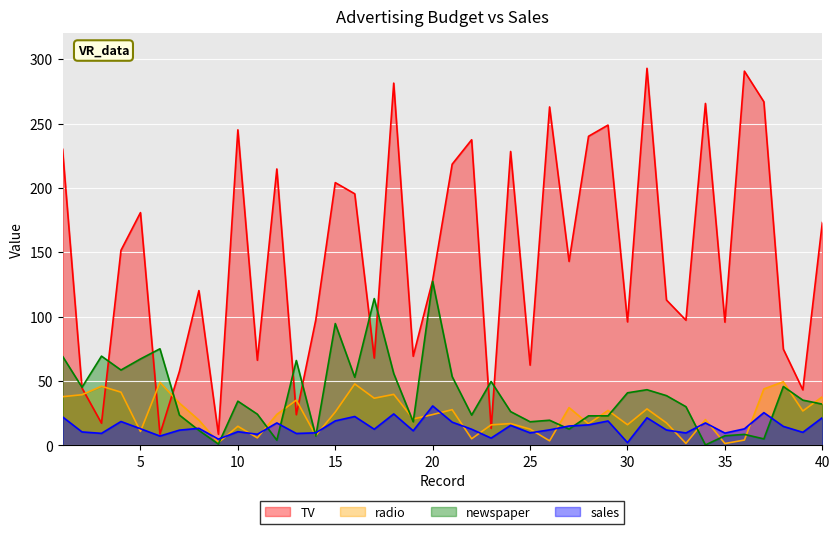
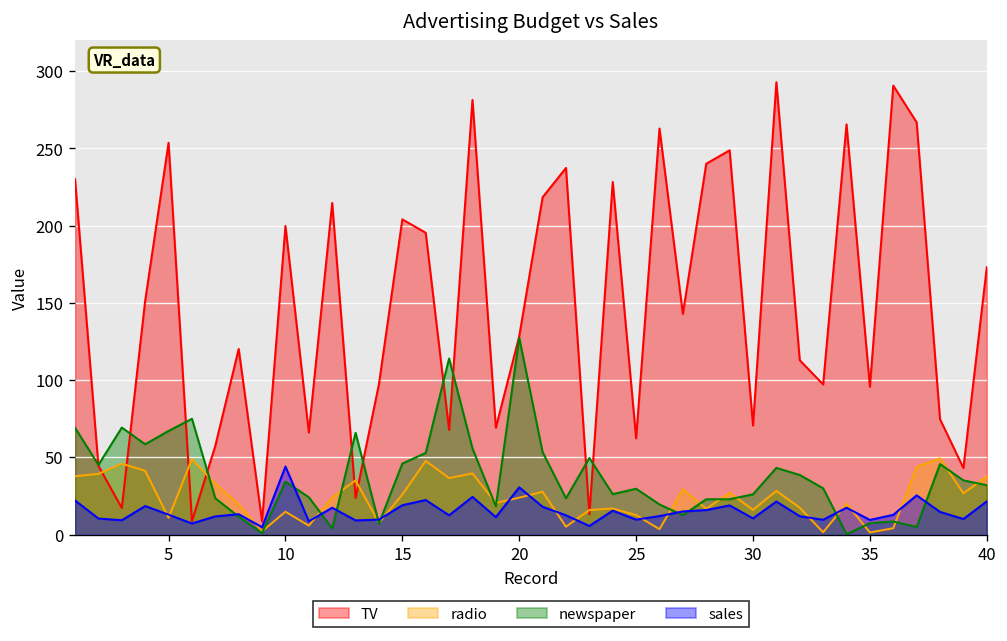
  {
    "TV": {
-     "5": 181,
-     "10": 245,
+     "5": 254,
+     "10": 200,
      "15": 204,
      "25": 62,
-     "30": 96,
+     "30": 71,
      "35": 96,
      "40": 173
    },
    "radio": {
      "5": 11,
      "10": 15,
      "15": 26,
      "20": 24,
      "25": 13,
      "30": 16,
      "35": 1,
      "40": 38
    },
    "newspaper": {
      "5": 67,
      "10": 34,
-     "15": 95,
-     "25": 18,
-     "30": 41,
+     "15": 46,
+     "25": 30,
+     "30": 26,
      "35": 7,
      "40": 32
    },
    "sales": {
      "5": 13,
-     "10": 11,
+     "10": 44,
      "15": 19,
      "20": 31,
      "25": 10,
-     "30": 2,
+     "30": 11,
      "35": 10,
      "40": 22
    }
  }
